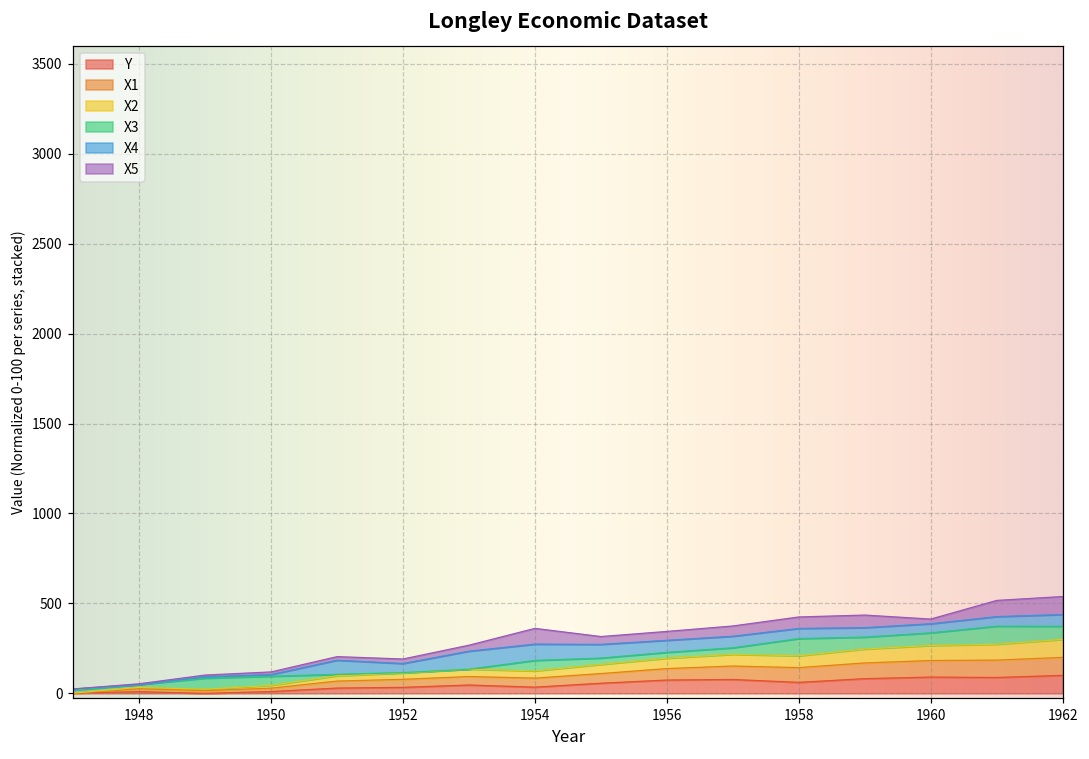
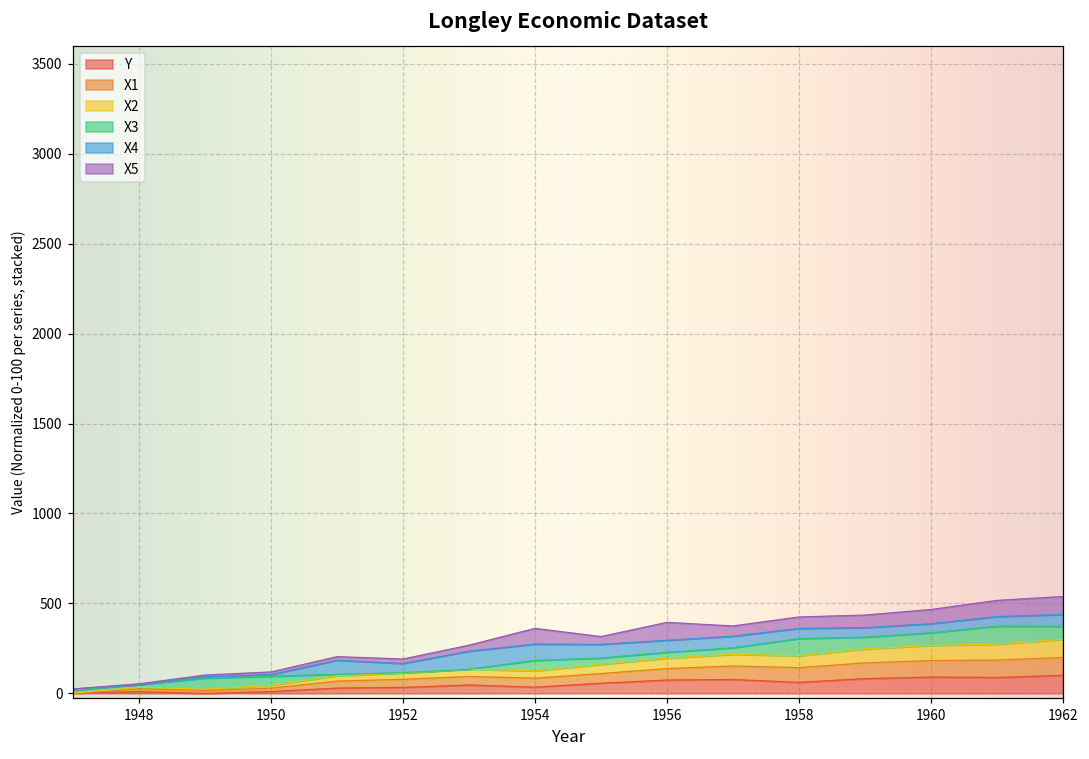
  {
    "X2": {
      "1950": 20,
      "1954": 40,
      "1956": 60,
      "1958": 70,
      "1960": 80,
      "1962": 100
    },
    "X3": {
      "1954": 60,
      "1956": 30,
      "1958": 100,
      "1960": 70,
      "1962": 70
    },
    "X4": {
      "1952": 50,
      "1954": 90,
      "1956": 70,
      "1958": 60,
      "1960": 50,
      "1962": 70
    },
    "X5": {
      "1952": 30,
      "1954": 90,
-     "1956": 50,
+     "1956": 100,
      "1958": 60,
-     "1960": 30,
+     "1960": 80,
      "1962": 100
    }
  }
